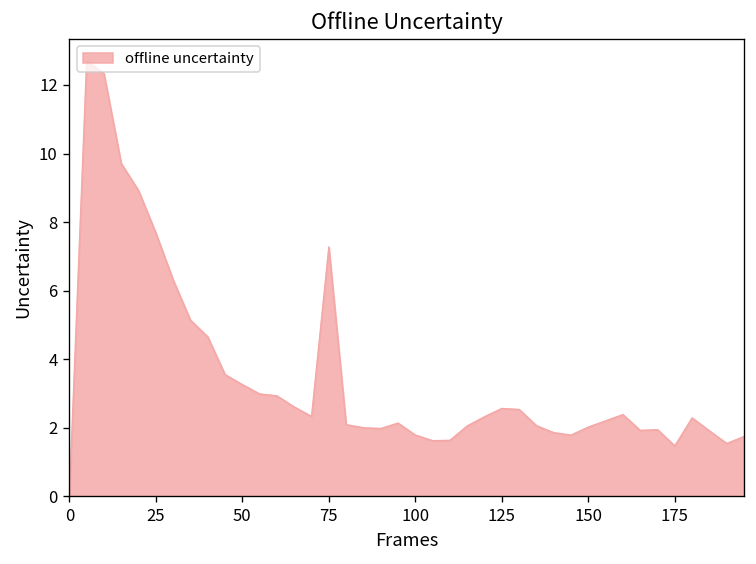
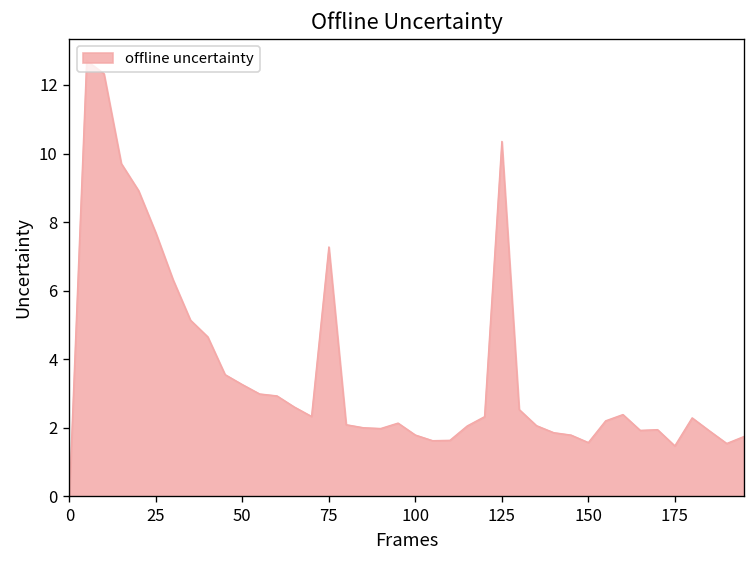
  {
    "0": 0.0,
    "25": 7.7,
    "50": 3.3,
    "75": 7.3,
    "100": 1.8,
-   "125": 2.6,
-   "150": 2.0,
+   "125": 10.4,
+   "150": 1.6,
    "175": 1.5
  }
